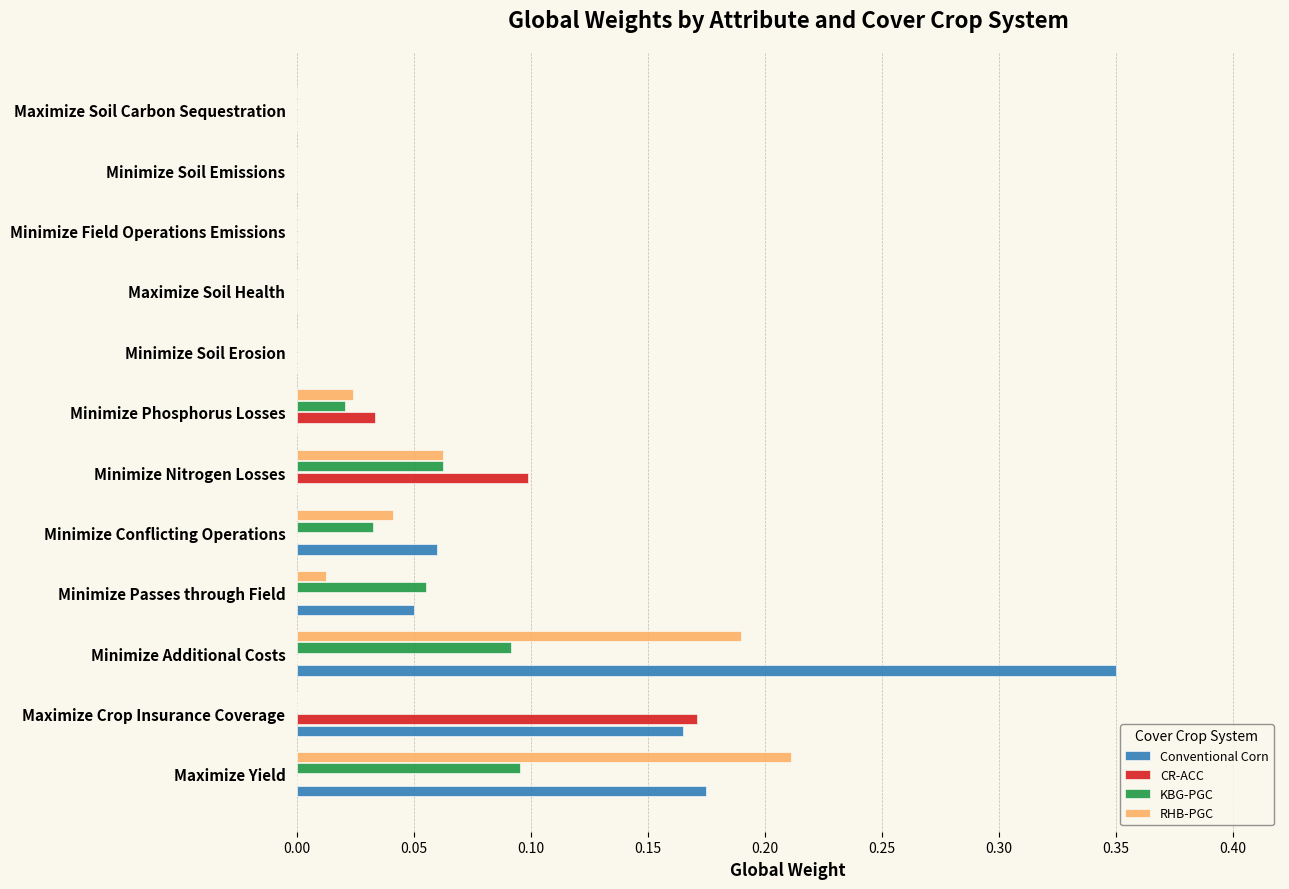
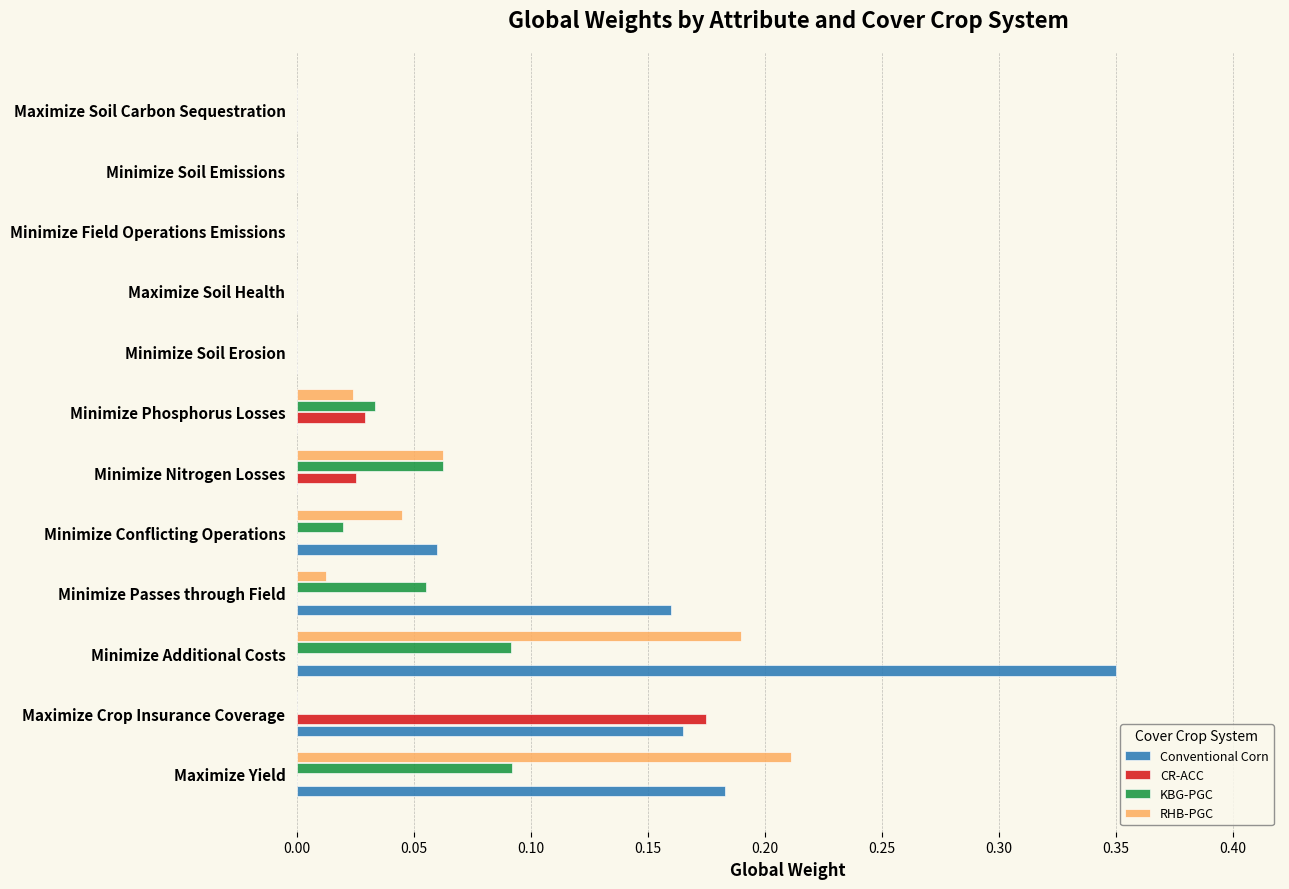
  {
    "Conventional Corn": {
      "Maximize Soil Carbon Sequestration": 0.000,
      "Minimize Soil Emissions": 0.000,
      "Minimize Field Operations Emissions": 0.000,
      "Maximize Soil Health": 0.000,
      "Minimize Soil Erosion": 0.000,
      "Minimize Phosphorus Losses": 0.000,
      "Minimize Nitrogen Losses": 0.000,
      "Minimize Conflicting Operations": 0.060,
-     "Minimize Passes through Field": 0.05,
+     "Minimize Passes through Field": 0.16,
      "Minimize Additional Costs": 0.350,
      "Maximize Crop Insurance Coverage": 0.165,
-     "Maximize Yield": 0.175
+     "Maximize Yield": 0.183
    },
    "CR-ACC": {
      "Maximize Soil Carbon Sequestration": 0.000,
      "Minimize Soil Emissions": 0.000,
      "Minimize Field Operations Emissions": 0.000,
      "Maximize Soil Health": 0.000,
      "Minimize Soil Erosion": 0.000,
-     "Minimize Phosphorus Losses": 0.033,
-     "Minimize Nitrogen Losses": 0.099,
+     "Minimize Phosphorus Losses": 0.029,
+     "Minimize Nitrogen Losses": 0.025,
      "Minimize Conflicting Operations": 0.000,
      "Minimize Passes through Field": 0.000,
      "Minimize Additional Costs": 0.000,
-     "Maximize Crop Insurance Coverage": 0.171,
+     "Maximize Crop Insurance Coverage": 0.175,
      "Maximize Yield": 0.000
    },
    "KBG-PGC": {
      "Maximize Soil Carbon Sequestration": 0.000,
      "Minimize Soil Emissions": 0.000,
      "Minimize Field Operations Emissions": 0.000,
      "Maximize Soil Health": 0.000,
      "Minimize Soil Erosion": 0.000,
-     "Minimize Phosphorus Losses": 0.021,
+     "Minimize Phosphorus Losses": 0.033,
      "Minimize Nitrogen Losses": 0.063,
-     "Minimize Conflicting Operations": 0.033,
+     "Minimize Conflicting Operations": 0.020,
      "Minimize Passes through Field": 0.055,
      "Minimize Additional Costs": 0.092,
      "Maximize Crop Insurance Coverage": 0.000,
-     "Maximize Yield": 0.095
+     "Maximize Yield": 0.092
    },
    "RHB-PGC": {
      "Maximize Soil Carbon Sequestration": 0.000,
      "Minimize Soil Emissions": 0.000,
      "Minimize Field Operations Emissions": 0.000,
      "Maximize Soil Health": 0.000,
      "Minimize Soil Erosion": 0.000,
      "Minimize Phosphorus Losses": 0.024,
      "Minimize Nitrogen Losses": 0.062,
-     "Minimize Conflicting Operations": 0.041,
+     "Minimize Conflicting Operations": 0.045,
      "Minimize Passes through Field": 0.012,
      "Minimize Additional Costs": 0.190,
      "Maximize Crop Insurance Coverage": 0.000,
      "Maximize Yield": 0.211
    }
  }
